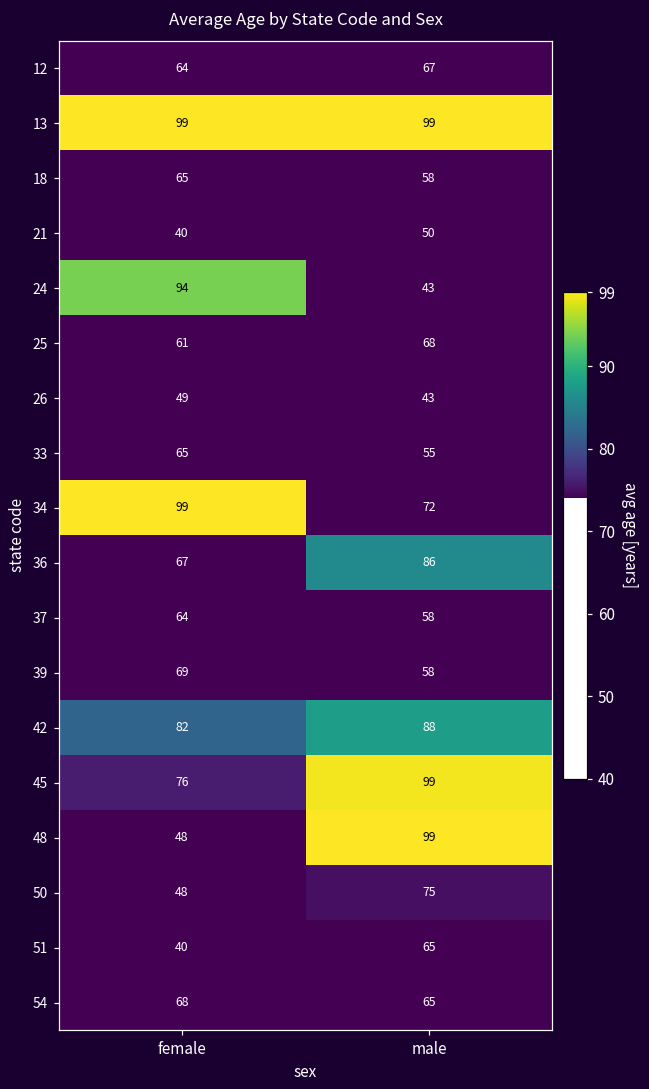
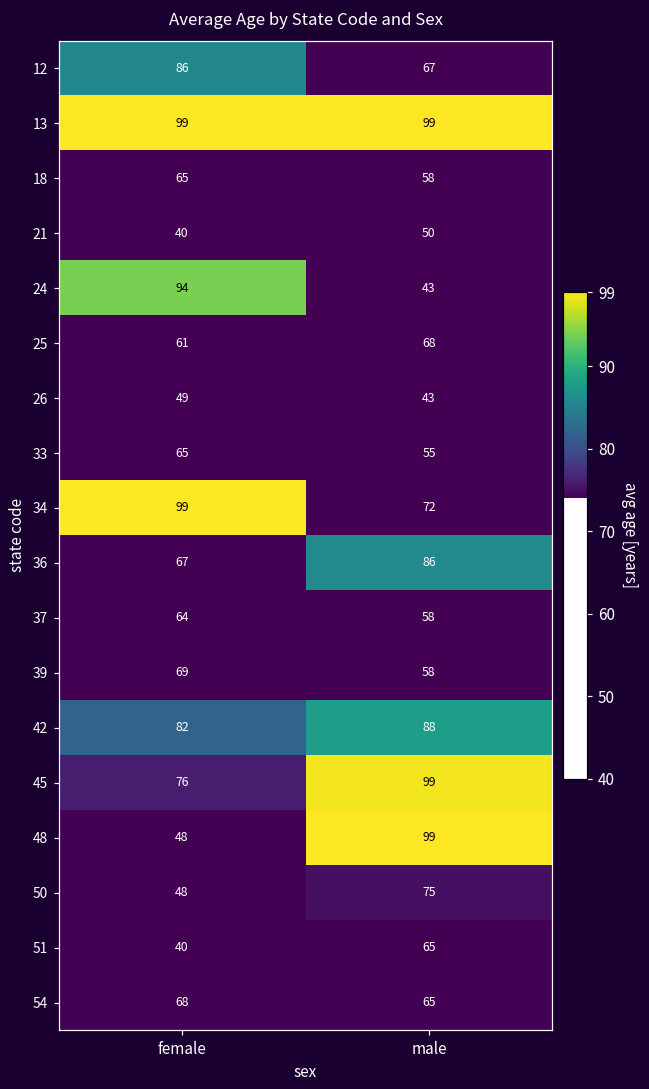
  {
    "12": {
-     "female": 64,
+     "female": 86,
      "male": 67
    },
    "13": {
      "female": 99,
      "male": 99
    },
    "18": {
      "female": 65,
      "male": 58
    },
    "21": {
      "female": 40,
      "male": 50
    },
    "24": {
      "female": 94,
      "male": 43
    },
    "25": {
      "female": 61,
      "male": 68
    },
    "26": {
      "female": 49,
      "male": 43
    },
    "33": {
      "female": 65,
      "male": 55
    },
    "34": {
      "female": 99,
      "male": 72
    },
    "36": {
      "female": 67,
      "male": 86
    },
    "37": {
      "female": 64,
      "male": 58
    },
    "39": {
      "female": 69,
      "male": 58
    },
    "42": {
      "female": 82,
      "male": 88
    },
    "45": {
      "female": 76,
      "male": 99
    },
    "48": {
      "female": 48,
      "male": 99
    },
    "50": {
      "female": 48,
      "male": 75
    },
    "51": {
      "female": 40,
      "male": 65
    },
    "54": {
      "female": 68,
      "male": 65
    }
  }
